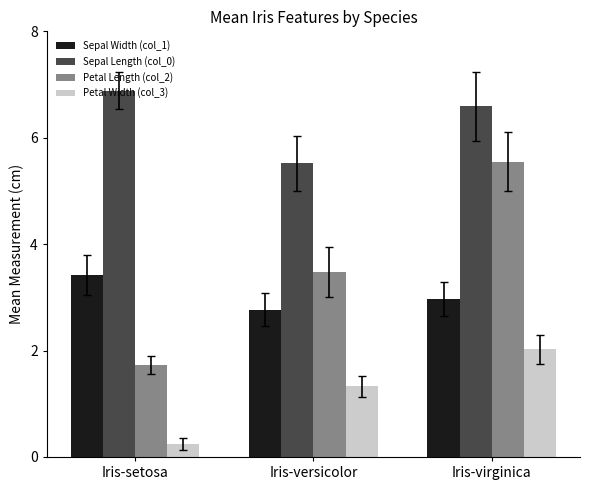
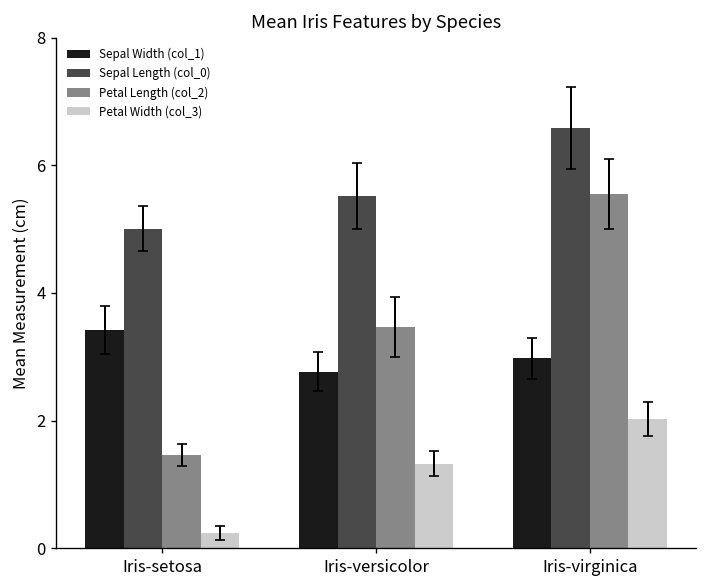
  {
    "Sepal Width (col_1)": {
      "Iris-setosa": 3.4,
      "Iris-versicolor": 2.8,
      "Iris-virginica": 3.0
    },
    "Sepal Length (col_0)": {
-     "Iris-setosa": 6.9,
+     "Iris-setosa": 5.0,
      "Iris-versicolor": 5.5,
      "Iris-virginica": 6.6
    },
    "Petal Length (col_2)": {
-     "Iris-setosa": 1.7,
+     "Iris-setosa": 1.5,
      "Iris-versicolor": 3.5,
      "Iris-virginica": 5.6
    },
    "Petal Width (col_3)": {
      "Iris-setosa": 0.2,
      "Iris-versicolor": 1.3,
      "Iris-virginica": 2.0
    }
  }
